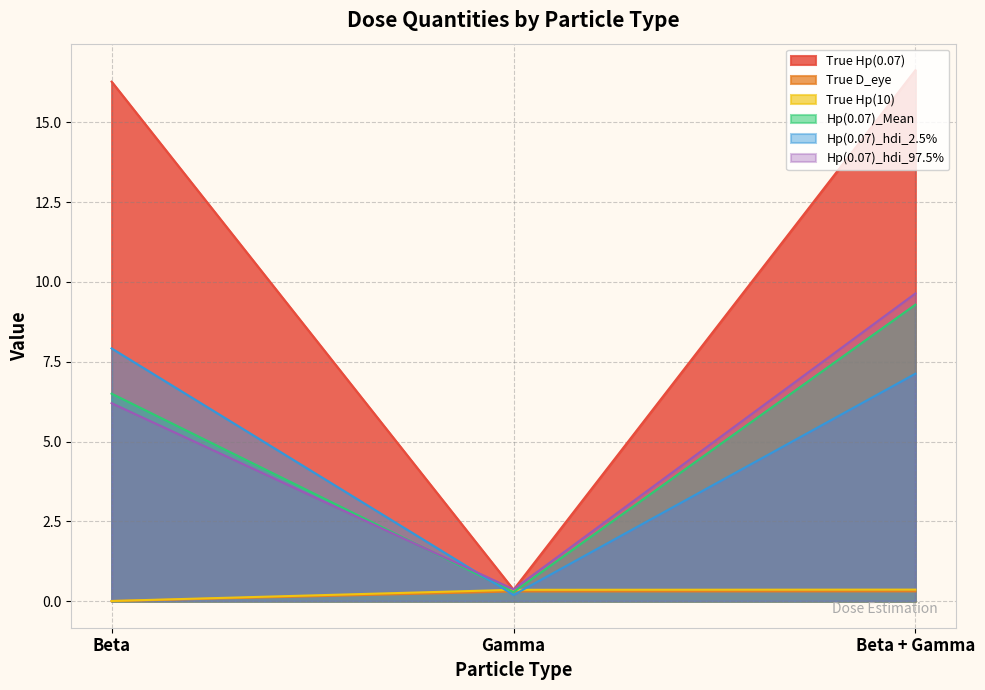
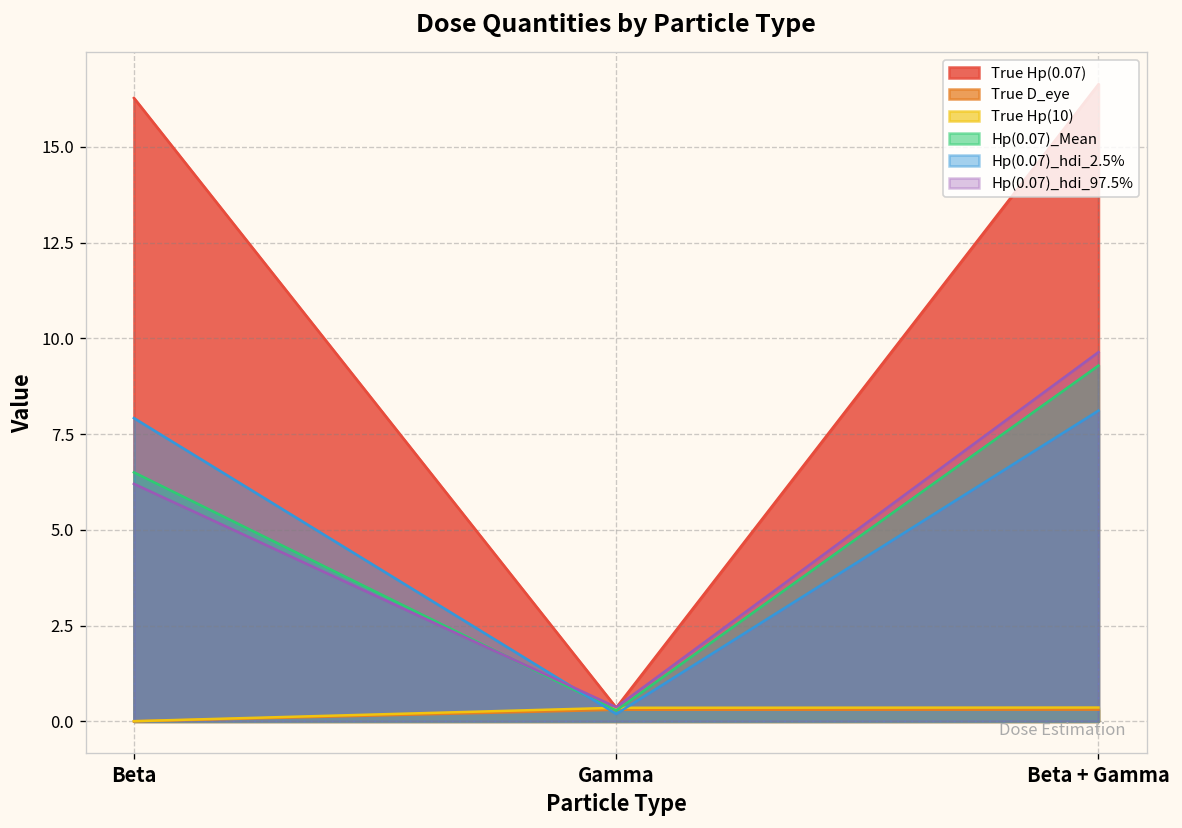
  {
    "Hp(0.07)_Mean": {
      "Beta": 6.5,
      "Beta + Gamma": 9.3
    },
    "Hp(0.07)_hdi_2.5%": {
      "Beta": 7.9,
      "Gamma": 0.2,
-     "Beta + Gamma": 7.1
+     "Beta + Gamma": 8.1
    },
    "Hp(0.07)_hdi_97.5%": {
      "Beta": 6.2,
      "Beta + Gamma": 9.6
    }
  }
